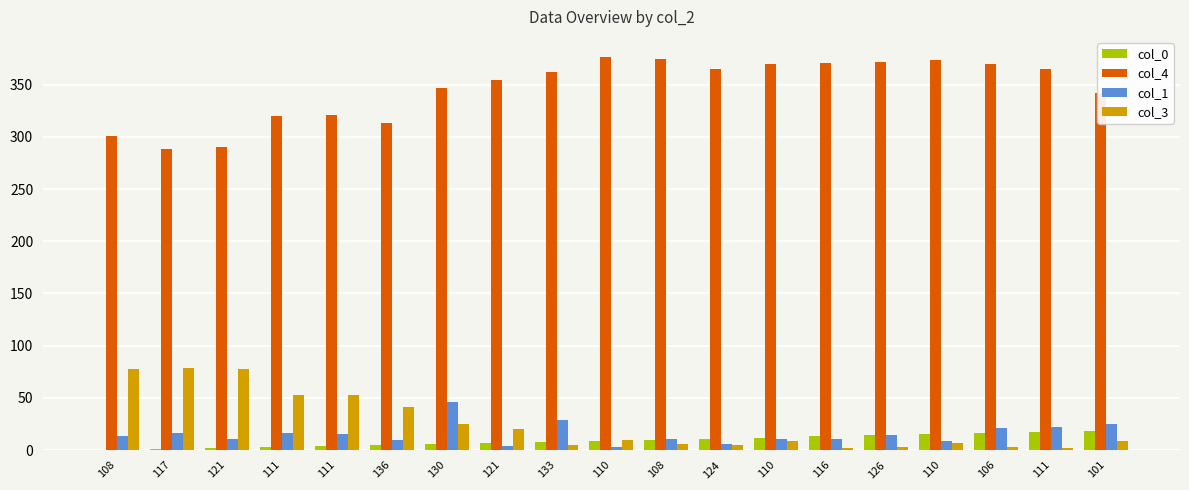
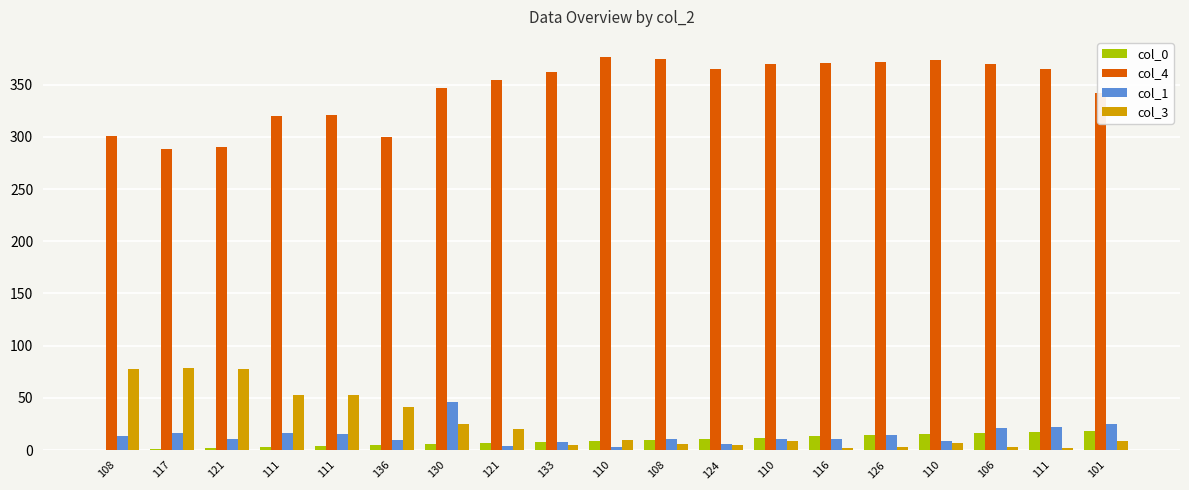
  {
    "col_4": {
      "117": 288,
-     "136": 313,
+     "136": 300,
      "130": 347,
      "133": 362,
      "124": 365,
      "116": 371,
      "126": 372,
      "106": 370
    },
    "col_1": {
      "117": 16,
      "136": 10,
      "130": 46,
-     "133": 29,
+     "133": 8,
      "124": 6,
      "116": 11,
      "126": 14,
      "106": 21,
      "101": 25
    }
  }
